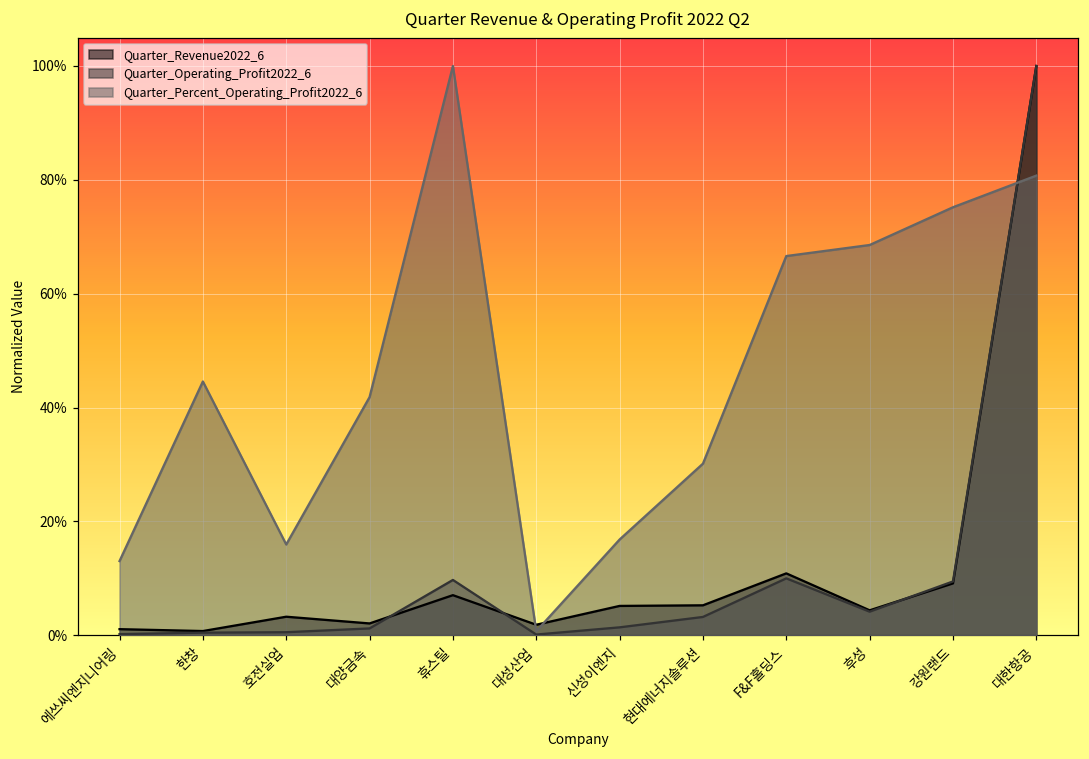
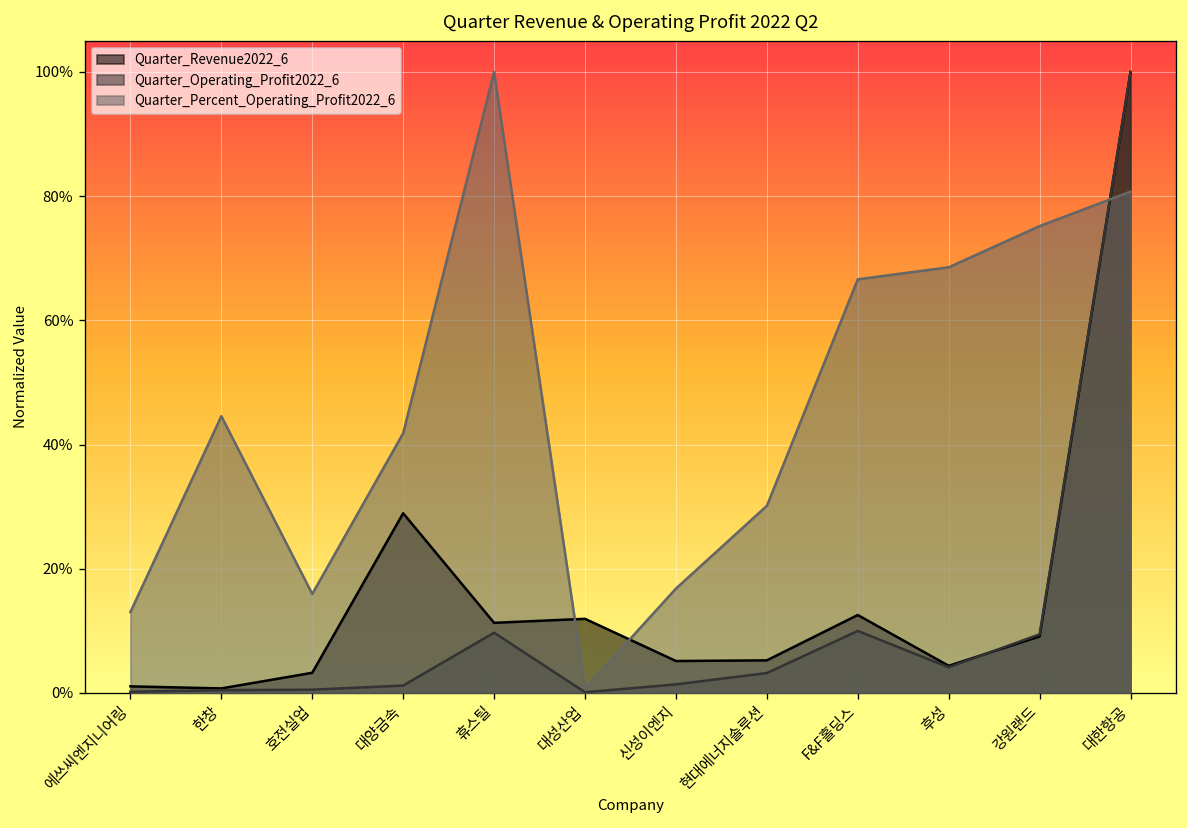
  {
    "Quarter_Revenue2022_6": {
      "에쓰씨엔지니어링": "1%",
      "호전실업": "3%",
-     "대양금속": "2%",
-     "휴스틸": "7%",
-     "대성산업": "2%",
+     "대양금속": "29%",
+     "휴스틸": "11%",
+     "대성산업": "12%",
      "신성이엔지": "5%",
      "현대에너지솔루션": "5%",
-     "F&F홀딩스": "11%"
+     "F&F홀딩스": "13%"
    },
    "Quarter_Operating_Profit2022_6": {
      "에쓰씨엔지니어링": "0%",
      "호전실업": "1%",
      "대양금속": "1%",
      "휴스틸": "10%",
      "대성산업": "0%",
      "신성이엔지": "1%",
      "현대에너지솔루션": "3%",
      "F&F홀딩스": "10%"
    },
    "Quarter_Percent_Operating_Profit2022_6": {
      "에쓰씨엔지니어링": "13%",
      "한창": "45%",
      "호전실업": "16%",
      "대양금속": "42%",
      "휴스틸": "100%",
      "대성산업": "1%",
      "신성이엔지": "17%",
      "현대에너지솔루션": "30%",
      "F&F홀딩스": "67%",
      "후성": "69%",
      "강원랜드": "75%",
      "대한항공": "81%"
    }
  }
